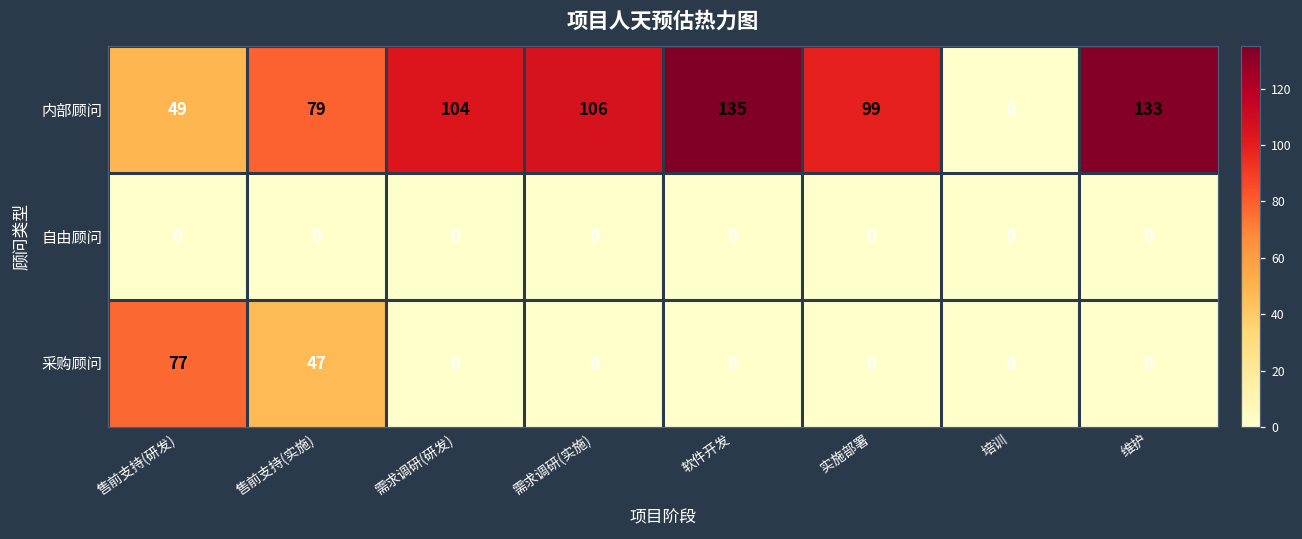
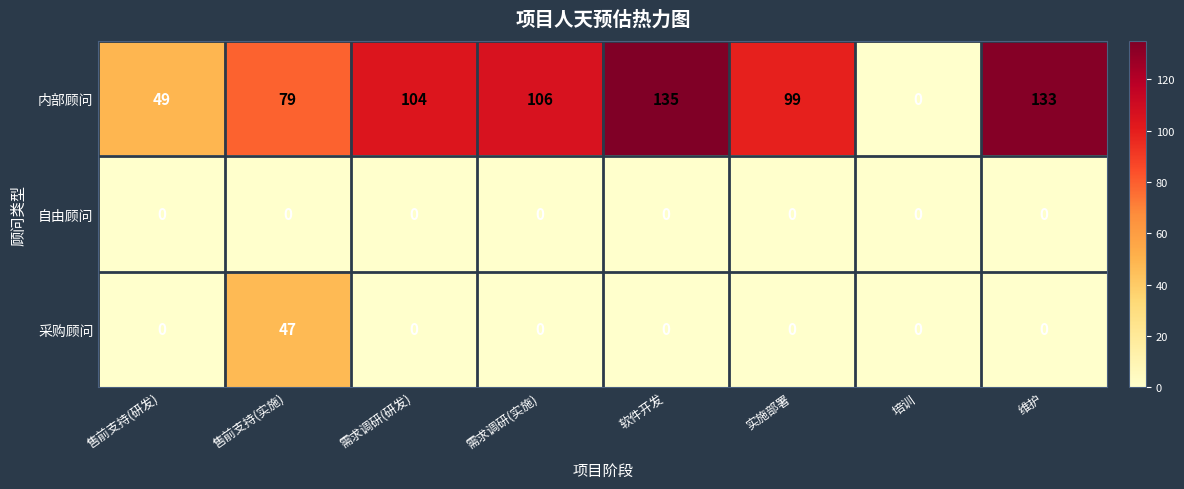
  {
    "内部顾问": {
      "售前支持(研发)": 49,
      "售前支持(实施)": 79,
      "需求调研(研发)": 104,
      "需求调研(实施)": 106,
      "软件开发": 135,
      "实施部署": 99,
      "培训": 0,
      "维护": 133
    },
    "自由顾问": {
      "售前支持(研发)": 0,
      "售前支持(实施)": 0,
      "需求调研(研发)": 0,
      "需求调研(实施)": 0,
      "软件开发": 0,
      "实施部署": 0,
      "培训": 0,
      "维护": 0
    },
    "采购顾问": {
-     "售前支持(研发)": 77,
+     "售前支持(研发)": 0,
      "售前支持(实施)": 47,
      "需求调研(研发)": 0,
      "需求调研(实施)": 0,
      "软件开发": 0,
      "实施部署": 0,
      "培训": 0,
      "维护": 0
    }
  }
